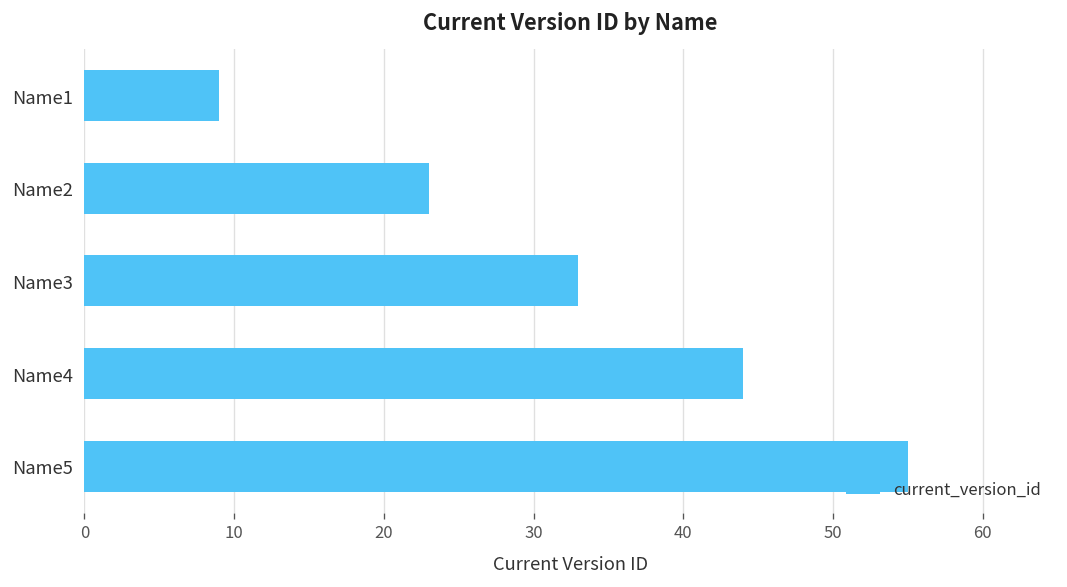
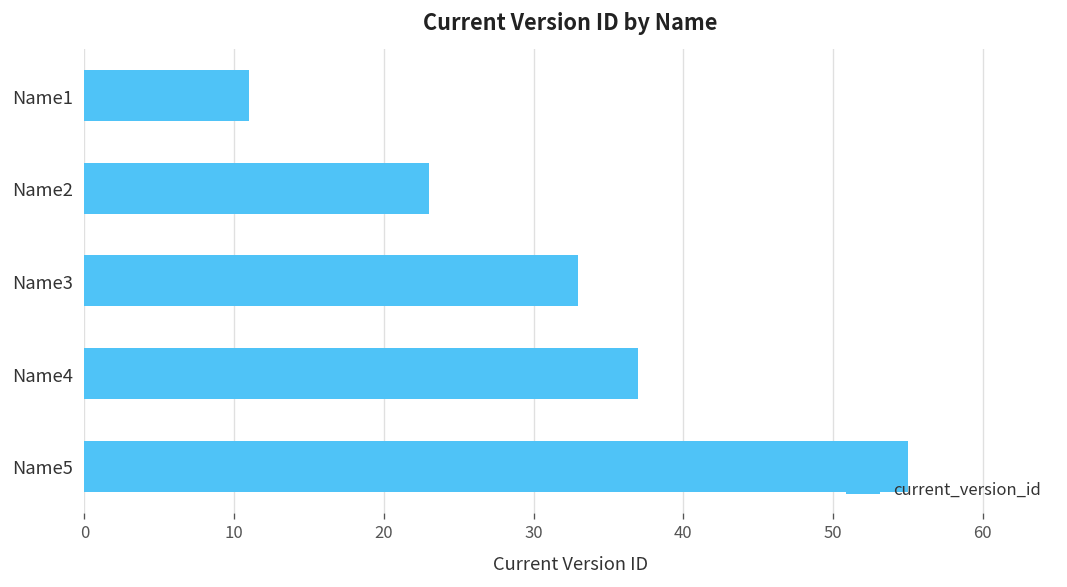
  {
-   "Name1": 9,
+   "Name1": 11,
    "Name2": 23,
    "Name3": 33,
-   "Name4": 44,
+   "Name4": 37,
    "Name5": 55
  }
